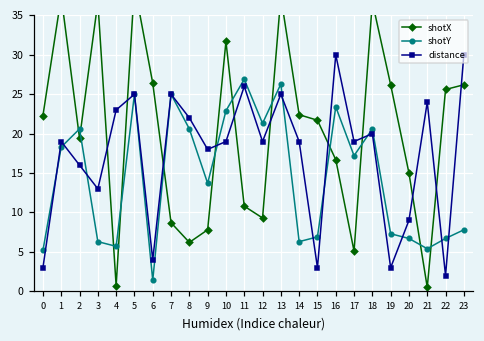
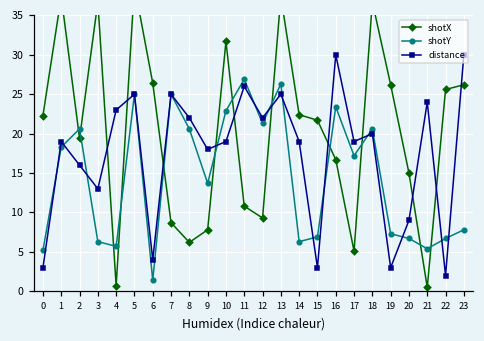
  {
    "shotX": {
      "0": 22,
      "2": 19,
      "4": 1,
      "6": 26,
      "7": 9,
      "8": 6,
      "9": 8,
      "10": 32,
      "11": 11,
      "12": 9,
      "14": 22,
      "15": 22,
      "16": 17,
      "17": 5,
      "19": 26,
      "20": 15,
      "21": 1,
      "22": 26,
      "23": 26
    },
    "shotY": {
      "0": 5,
      "1": 18,
      "2": 21,
      "3": 6,
      "4": 6,
      "6": 1,
      "8": 21,
      "9": 14,
      "10": 23,
      "11": 27,
      "12": 21,
      "13": 26,
      "14": 6,
      "15": 7,
      "16": 23,
      "17": 17,
      "18": 21,
      "19": 7,
      "20": 7,
      "21": 5,
      "22": 7,
      "23": 8
    },
    "distance": {
      "0": 3,
      "1": 19,
      "2": 16,
      "3": 13,
      "4": 23,
      "6": 4,
      "8": 22,
      "9": 18,
      "10": 19,
      "11": 26,
-     "12": 19,
+     "12": 22,
      "13": 25,
      "14": 19,
      "15": 3,
      "16": 30,
      "17": 19,
      "18": 20,
      "19": 3,
      "20": 9,
      "21": 24,
      "22": 2
    }
  }
